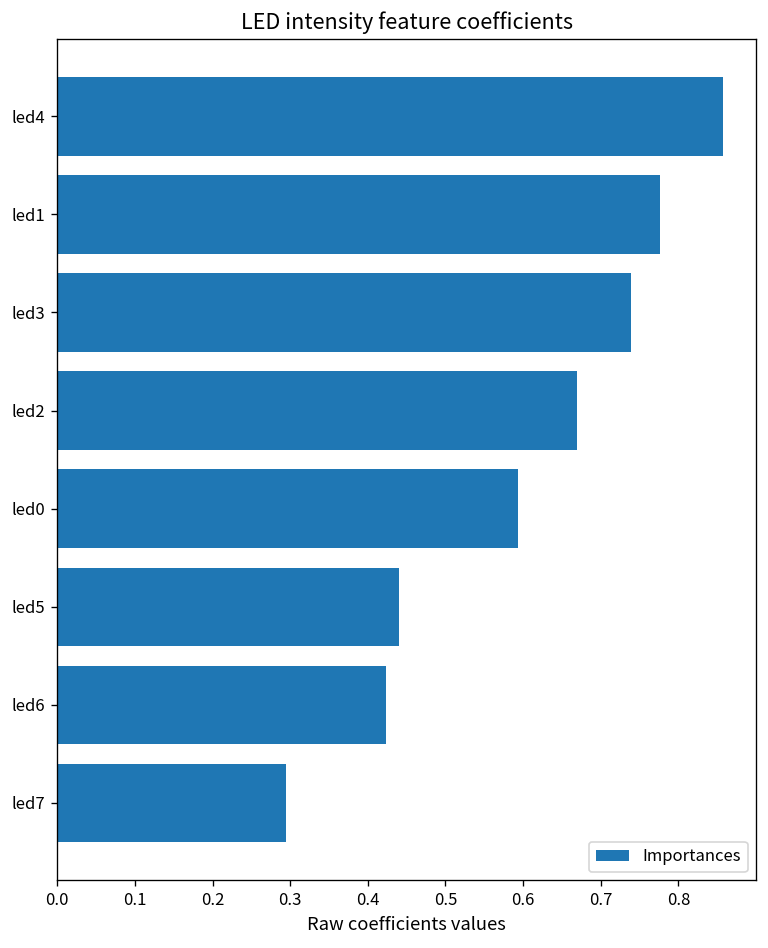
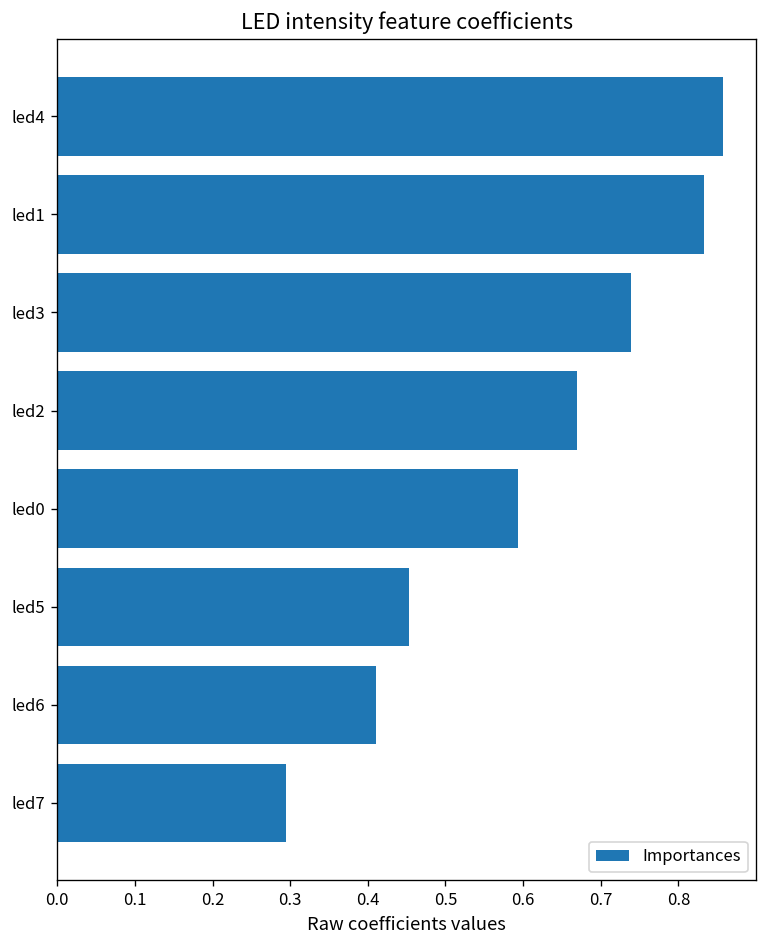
  {
    "led4": 0.86,
-   "led1": 0.78,
+   "led1": 0.83,
    "led3": 0.74,
    "led2": 0.67,
    "led0": 0.59,
-   "led5": 0.44,
-   "led6": 0.42,
+   "led5": 0.45,
+   "led6": 0.41,
    "led7": 0.29
  }
